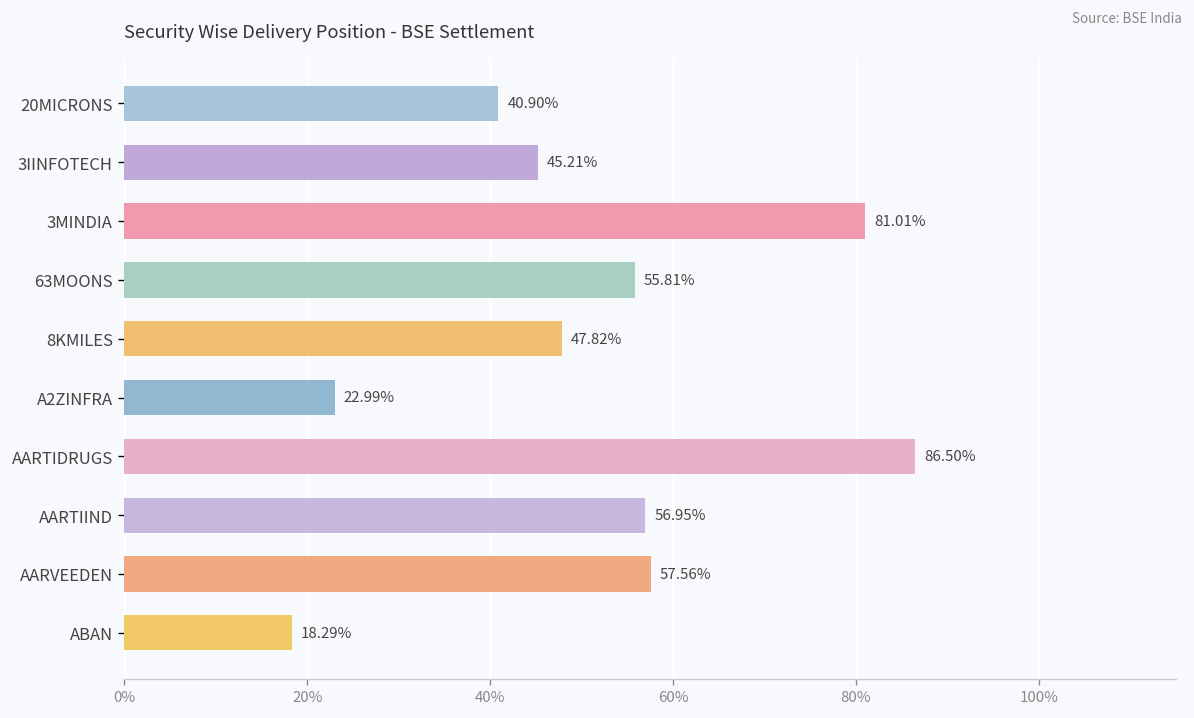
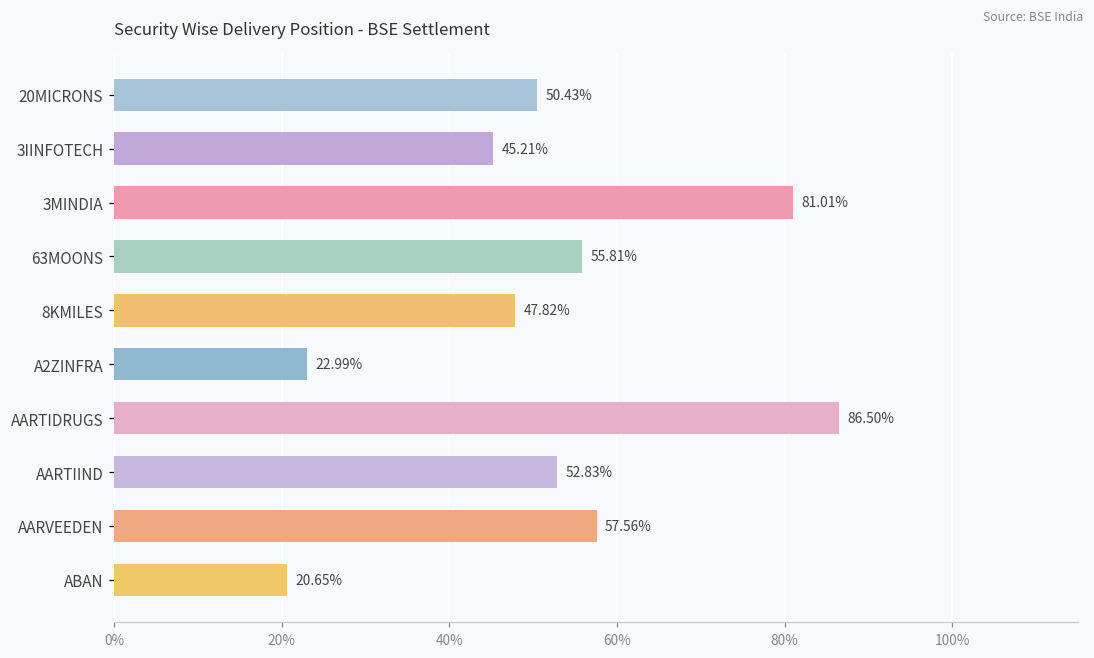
  {
-   "20MICRONS": "40.90%",
+   "20MICRONS": "50.43%",
    "3IINFOTECH": "45.21%",
    "3MINDIA": "81.01%",
    "63MOONS": "55.81%",
    "8KMILES": "47.82%",
    "A2ZINFRA": "22.99%",
    "AARTIDRUGS": "86.50%",
-   "AARTIIND": "56.95%",
+   "AARTIIND": "52.83%",
    "AARVEEDEN": "57.56%",
-   "ABAN": "18.29%"
+   "ABAN": "20.65%"
  }
